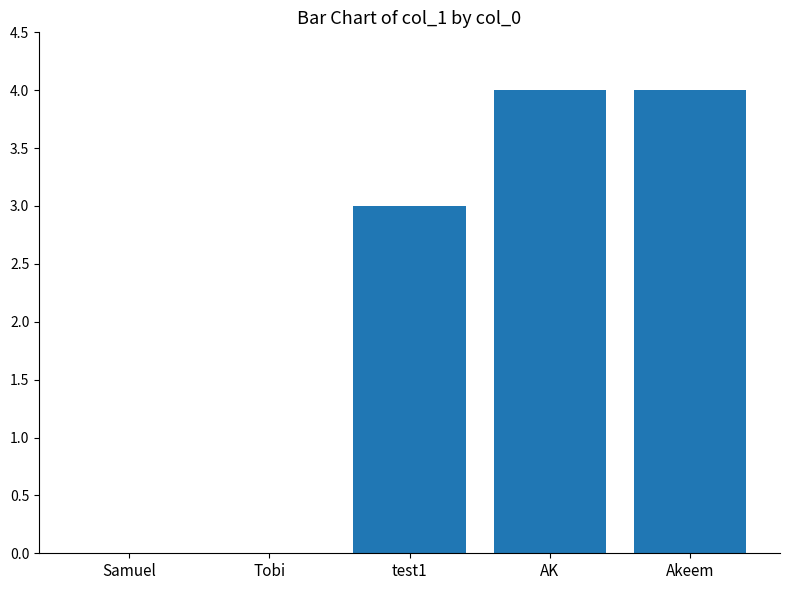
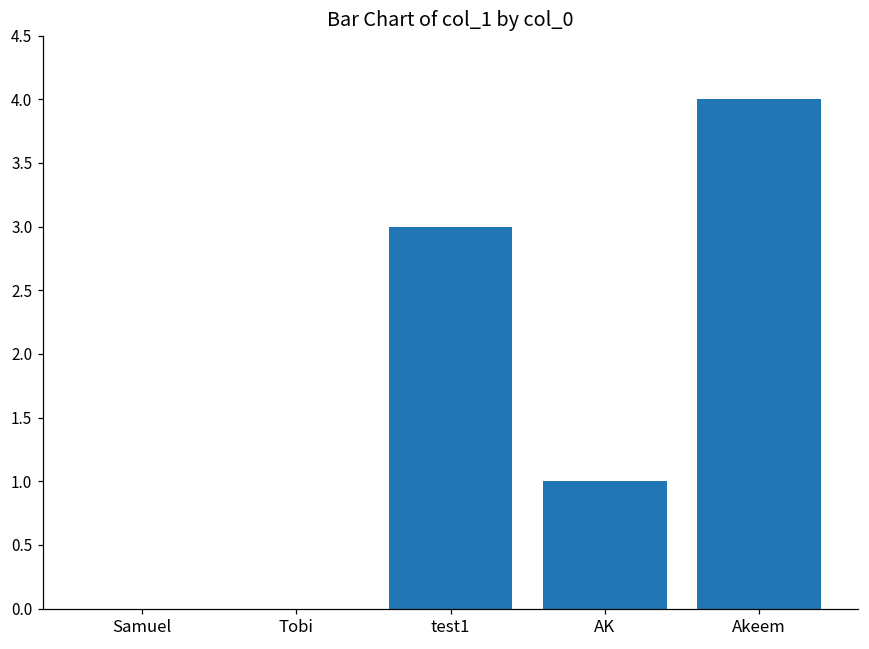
  {
    "Samuel": 0,
    "Tobi": 0,
    "test1": 3,
-   "AK": 4,
+   "AK": 1,
    "Akeem": 4
  }
